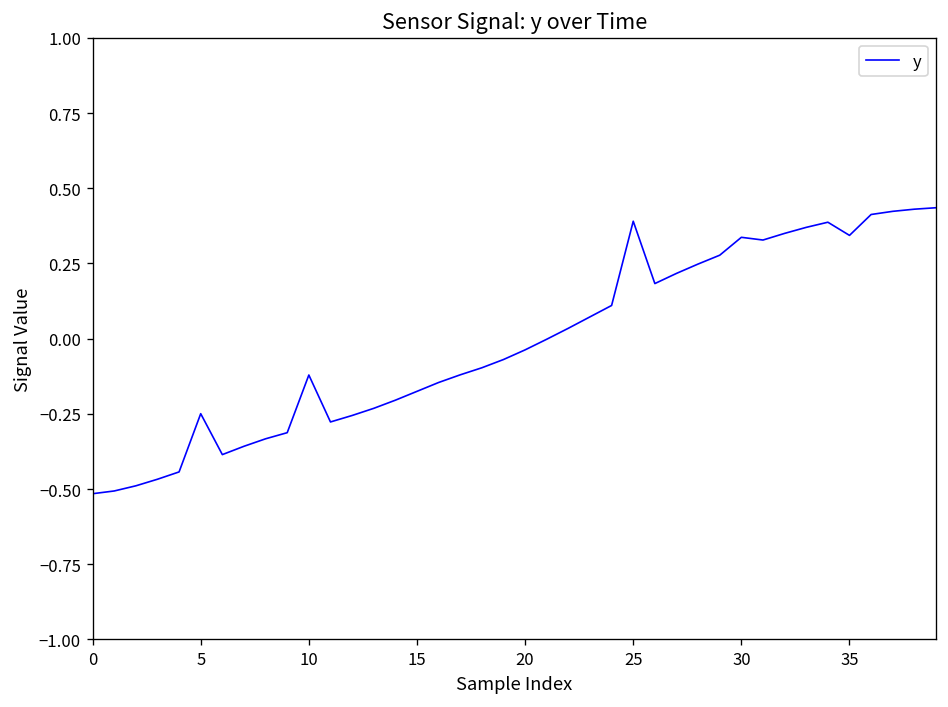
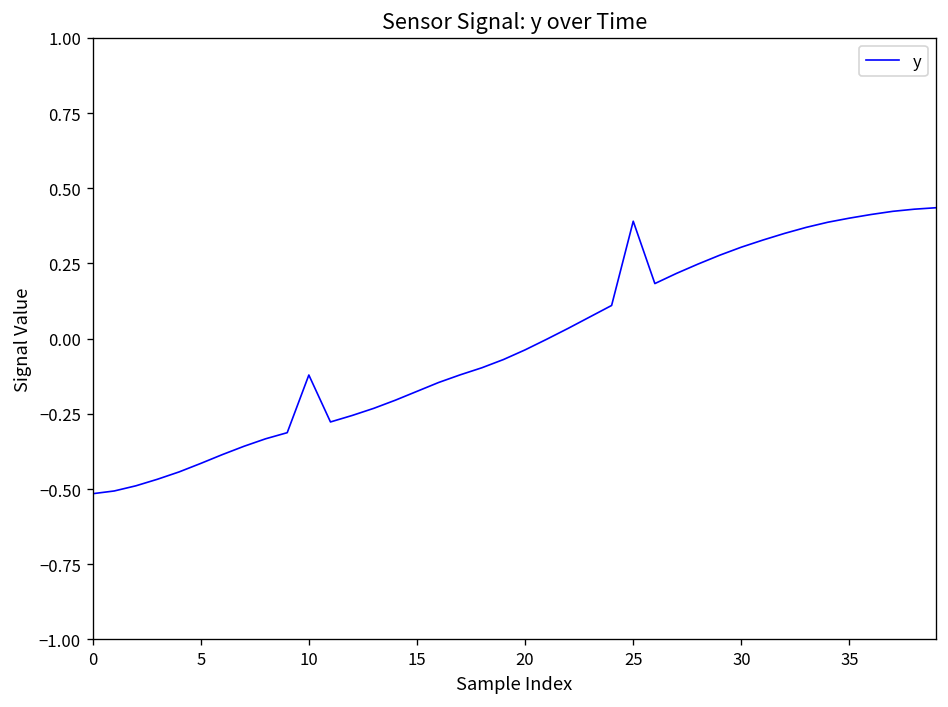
  {
    "0": -0.52,
-   "5": -0.25,
+   "5": -0.41,
    "10": -0.12,
    "15": -0.18,
    "20": -0.04,
    "25": 0.39,
-   "30": 0.34,
-   "35": 0.34
+   "30": 0.30,
+   "35": 0.40
  }
